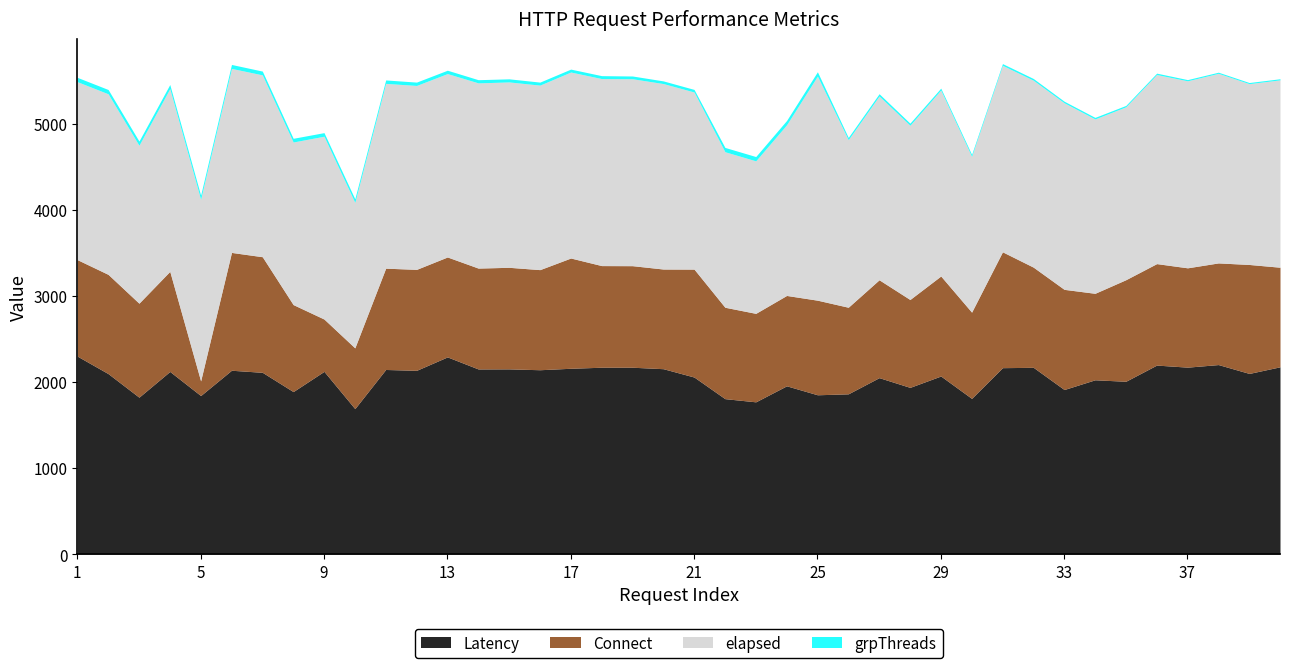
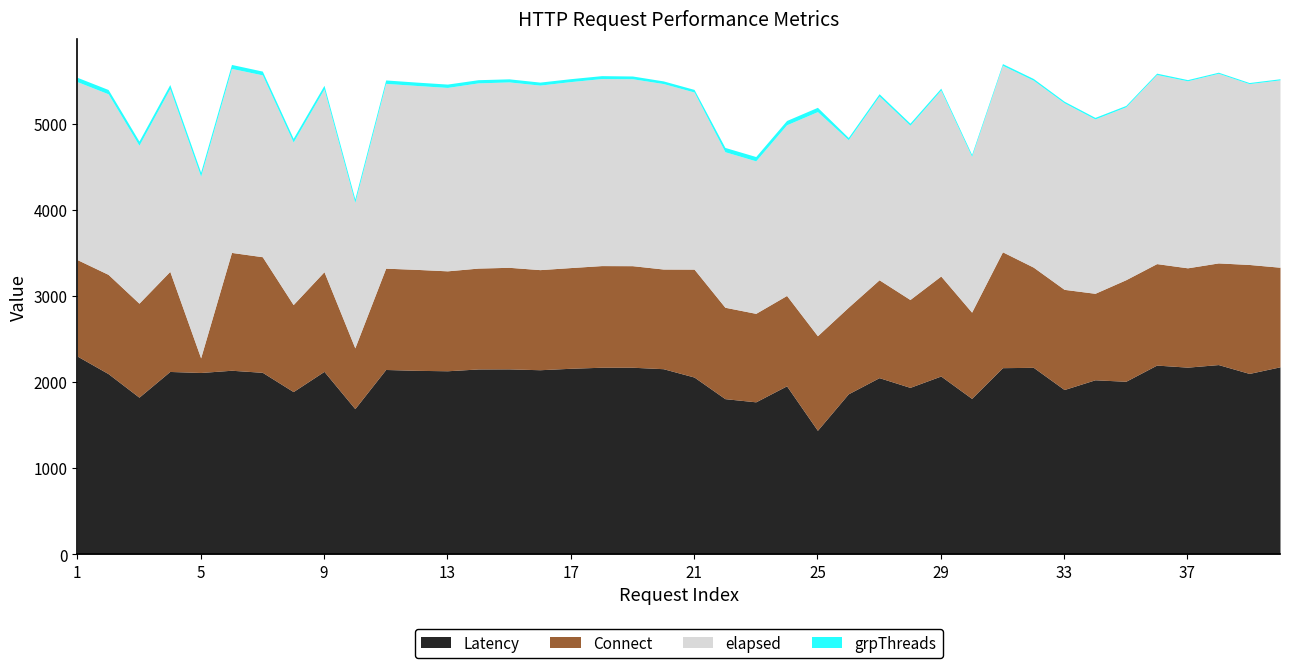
  {
    "Latency": {
      "1": 2300,
-     "5": 1800,
+     "5": 2100,
      "9": 2100,
-     "13": 2300,
+     "13": 2100,
      "17": 2200,
      "21": 2100,
-     "25": 1900,
+     "25": 1400,
      "29": 2100,
      "33": 1900,
      "37": 2200
    },
    "Connect": {
      "1": 1100,
      "5": 200,
-     "9": 600,
+     "9": 1200,
      "13": 1200,
-     "17": 1300,
+     "17": 1200,
      "21": 1300,
      "25": 1100,
      "29": 1200,
      "33": 1200,
      "37": 1200
    },
    "elapsed": {
      "1": 2100,
      "5": 2100,
      "9": 2100,
      "13": 2100,
      "17": 2200,
      "21": 2100,
      "25": 2600
    },
    "grpThreads": {
      "1": 100,
      "5": 0,
      "9": 0,
      "13": 0,
      "17": 0,
      "21": 0,
      "25": 100
    }
  }
